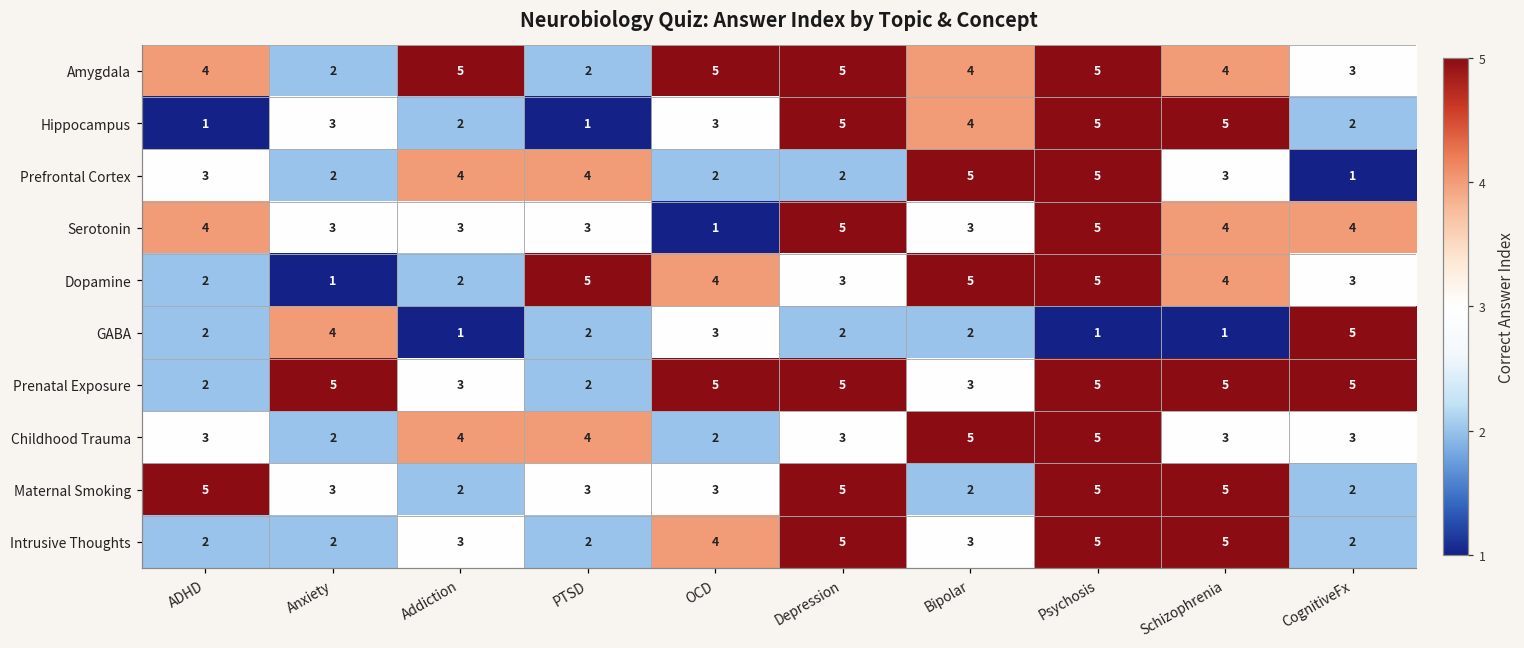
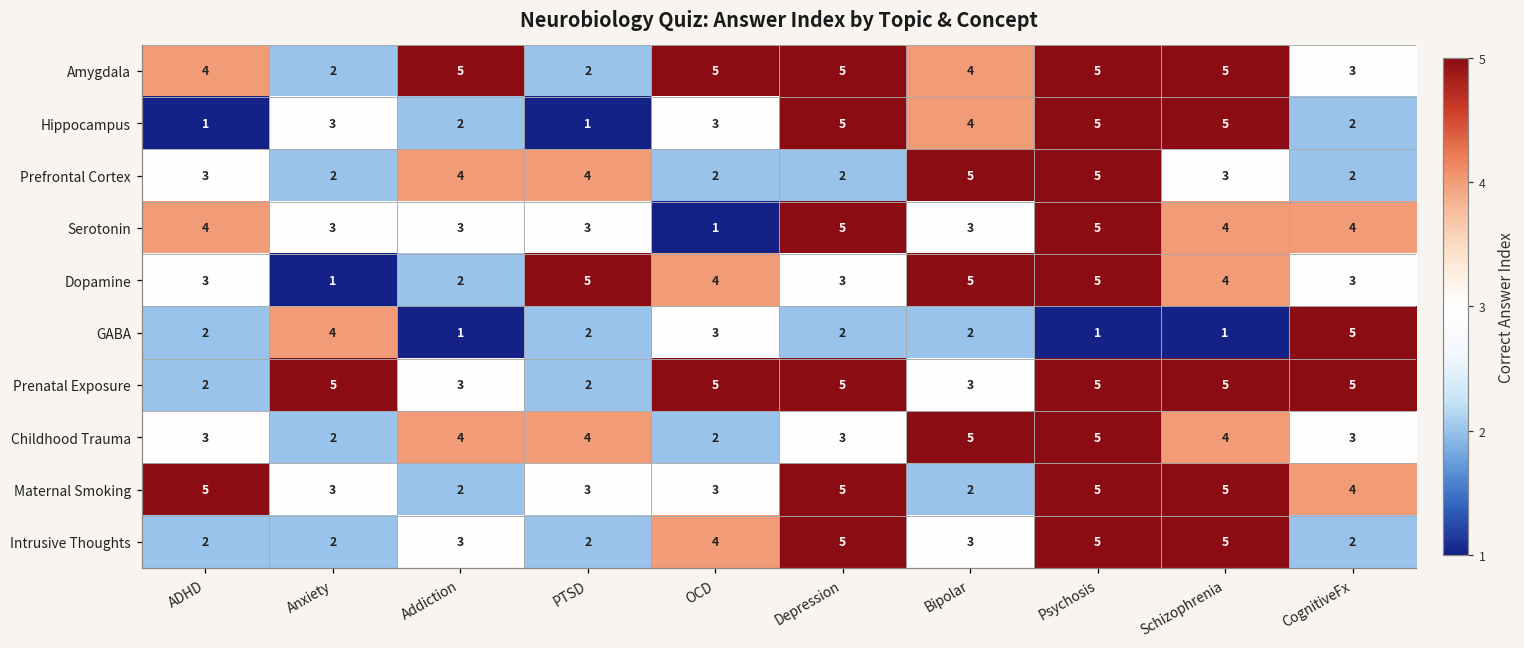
  {
    "Amygdala": {
      "ADHD": 4,
      "Anxiety": 2,
      "Addiction": 5,
      "PTSD": 2,
      "OCD": 5,
      "Depression": 5,
      "Bipolar": 4,
      "Psychosis": 5,
-     "Schizophrenia": 4,
+     "Schizophrenia": 5,
      "CognitiveFx": 3
    },
    "Hippocampus": {
      "ADHD": 1,
      "Anxiety": 3,
      "Addiction": 2,
      "PTSD": 1,
      "OCD": 3,
      "Depression": 5,
      "Bipolar": 4,
      "Psychosis": 5,
      "Schizophrenia": 5,
      "CognitiveFx": 2
    },
    "Prefrontal Cortex": {
      "ADHD": 3,
      "Anxiety": 2,
      "Addiction": 4,
      "PTSD": 4,
      "OCD": 2,
      "Depression": 2,
      "Bipolar": 5,
      "Psychosis": 5,
      "Schizophrenia": 3,
-     "CognitiveFx": 1
+     "CognitiveFx": 2
    },
    "Serotonin": {
      "ADHD": 4,
      "Anxiety": 3,
      "Addiction": 3,
      "PTSD": 3,
      "OCD": 1,
      "Depression": 5,
      "Bipolar": 3,
      "Psychosis": 5,
      "Schizophrenia": 4,
      "CognitiveFx": 4
    },
    "Dopamine": {
-     "ADHD": 2,
+     "ADHD": 3,
      "Anxiety": 1,
      "Addiction": 2,
      "PTSD": 5,
      "OCD": 4,
      "Depression": 3,
      "Bipolar": 5,
      "Psychosis": 5,
      "Schizophrenia": 4,
      "CognitiveFx": 3
    },
    "GABA": {
      "ADHD": 2,
      "Anxiety": 4,
      "Addiction": 1,
      "PTSD": 2,
      "OCD": 3,
      "Depression": 2,
      "Bipolar": 2,
      "Psychosis": 1,
      "Schizophrenia": 1,
      "CognitiveFx": 5
    },
    "Prenatal Exposure": {
      "ADHD": 2,
      "Anxiety": 5,
      "Addiction": 3,
      "PTSD": 2,
      "OCD": 5,
      "Depression": 5,
      "Bipolar": 3,
      "Psychosis": 5,
      "Schizophrenia": 5,
      "CognitiveFx": 5
    },
    "Childhood Trauma": {
      "ADHD": 3,
      "Anxiety": 2,
      "Addiction": 4,
      "PTSD": 4,
      "OCD": 2,
      "Depression": 3,
      "Bipolar": 5,
      "Psychosis": 5,
-     "Schizophrenia": 3,
+     "Schizophrenia": 4,
      "CognitiveFx": 3
    },
    "Maternal Smoking": {
      "ADHD": 5,
      "Anxiety": 3,
      "Addiction": 2,
      "PTSD": 3,
      "OCD": 3,
      "Depression": 5,
      "Bipolar": 2,
      "Psychosis": 5,
      "Schizophrenia": 5,
-     "CognitiveFx": 2
+     "CognitiveFx": 4
    },
    "Intrusive Thoughts": {
      "ADHD": 2,
      "Anxiety": 2,
      "Addiction": 3,
      "PTSD": 2,
      "OCD": 4,
      "Depression": 5,
      "Bipolar": 3,
      "Psychosis": 5,
      "Schizophrenia": 5,
      "CognitiveFx": 2
    }
  }
